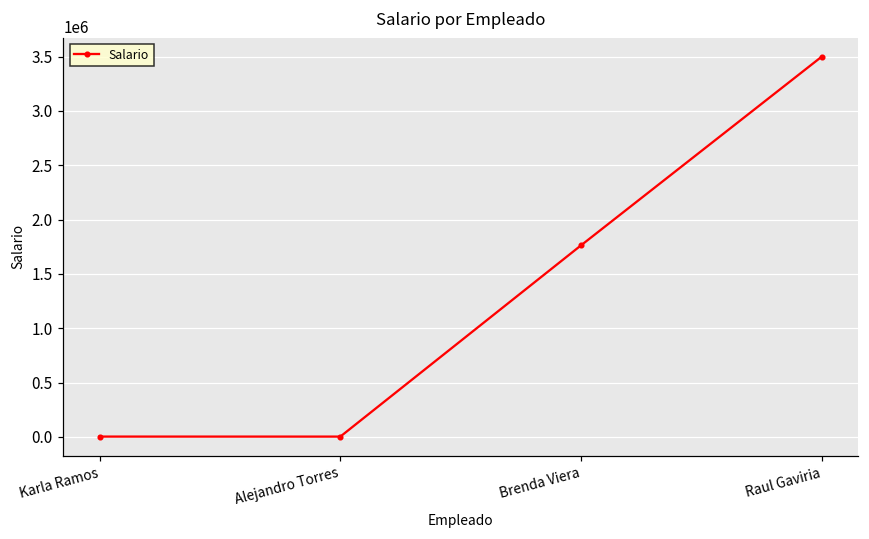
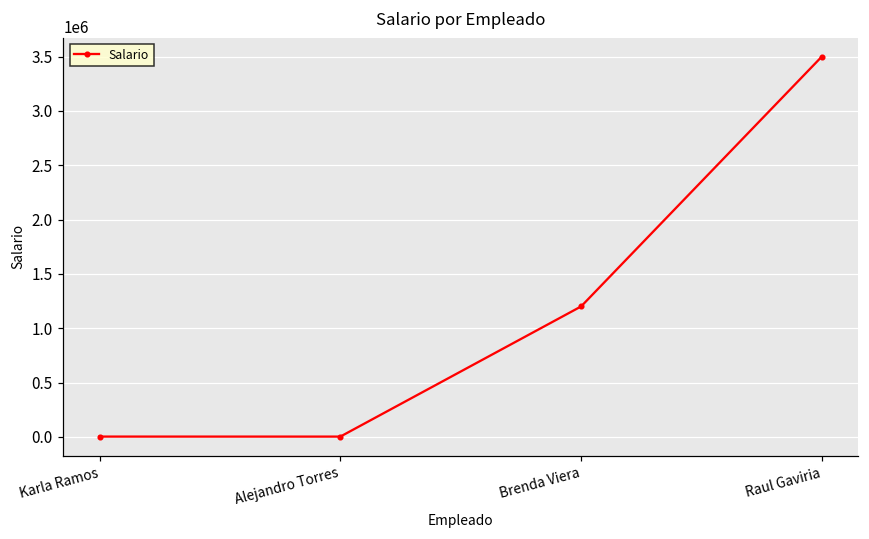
  {
    "Karla Ramos": 0,
    "Alejandro Torres": 0,
-   "Brenda Viera": 1800000,
+   "Brenda Viera": 1200000,
    "Raul Gaviria": 3500000
  }
